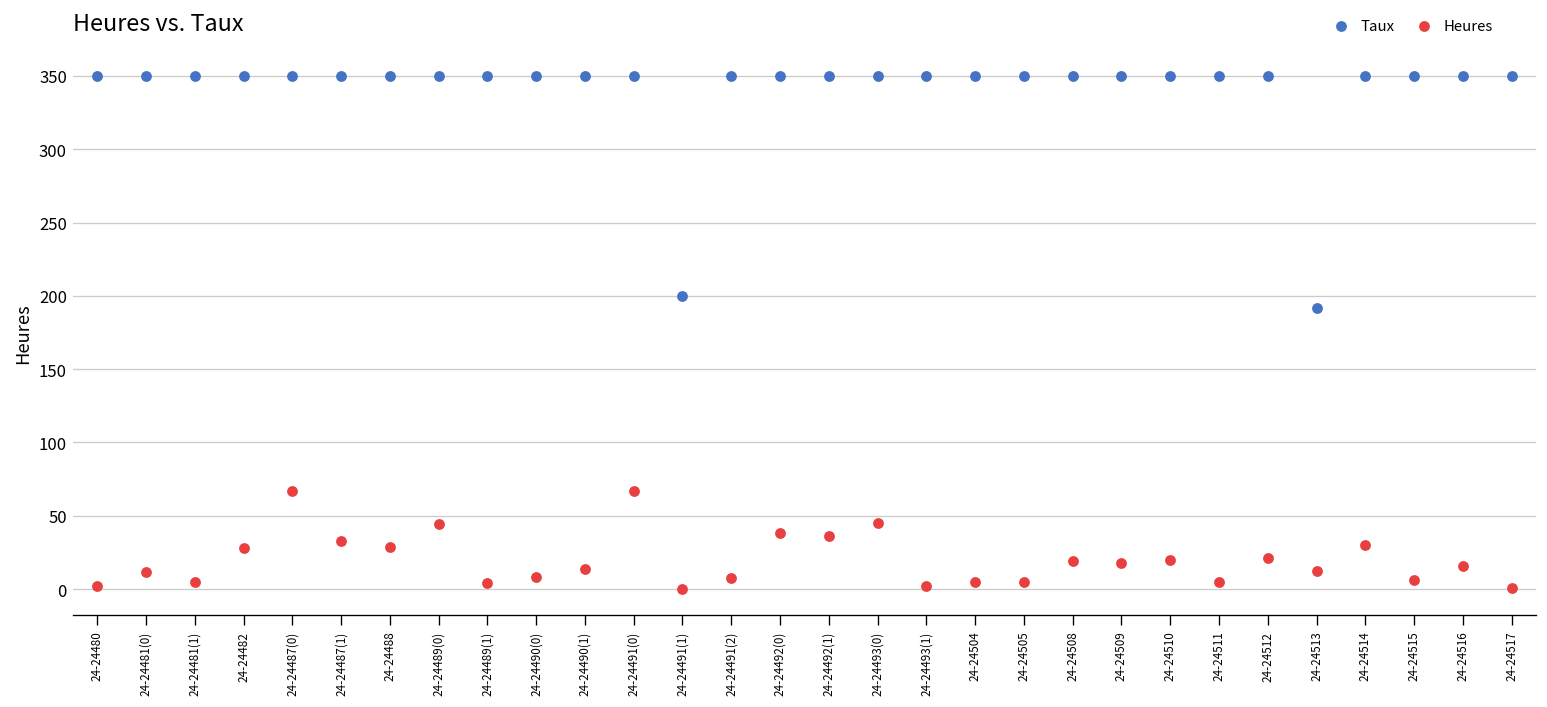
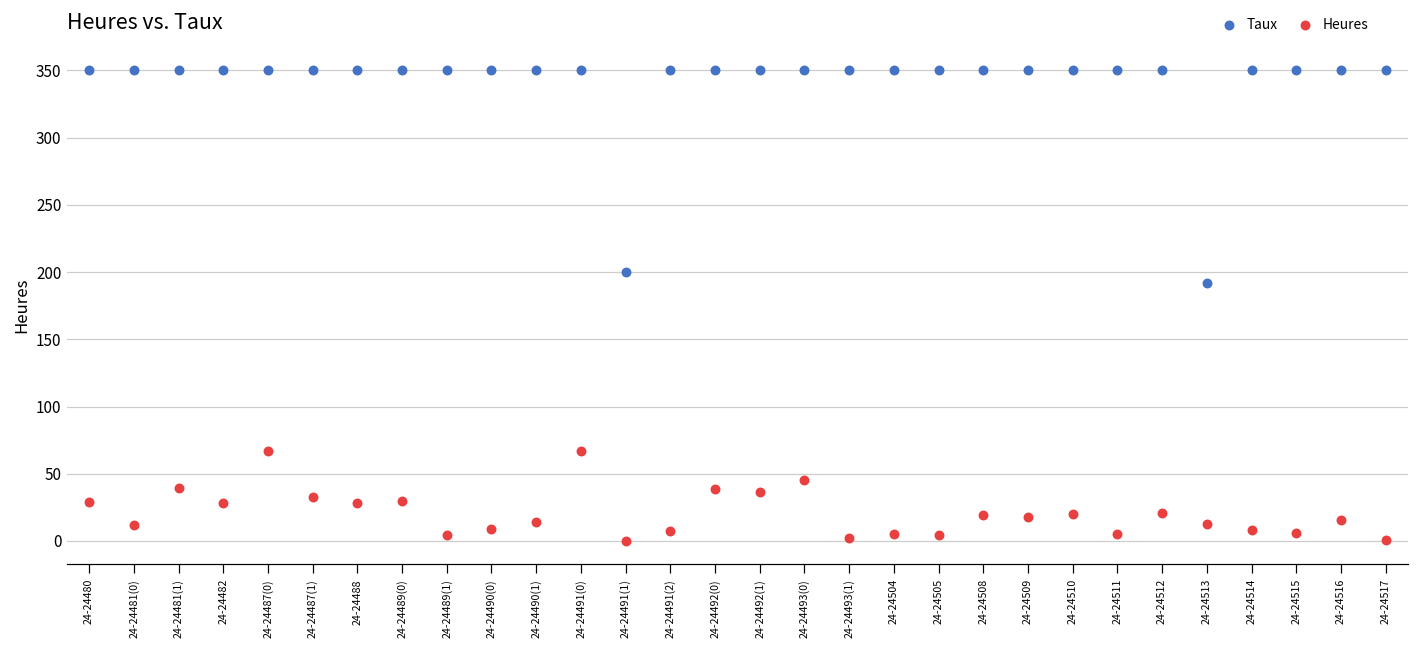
  {
    "Heures": {
-     "24-24480": 2,
-     "24-24481(1)": 5,
-     "24-24489(0)": 45,
-     "24-24514": 30
+     "24-24480": 29,
+     "24-24481(1)": 39,
+     "24-24489(0)": 30,
+     "24-24514": 9
    }
  }
